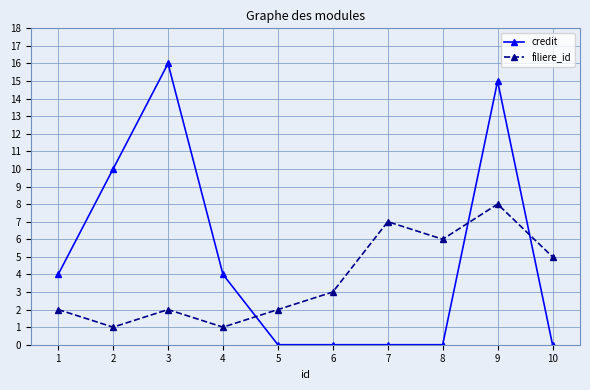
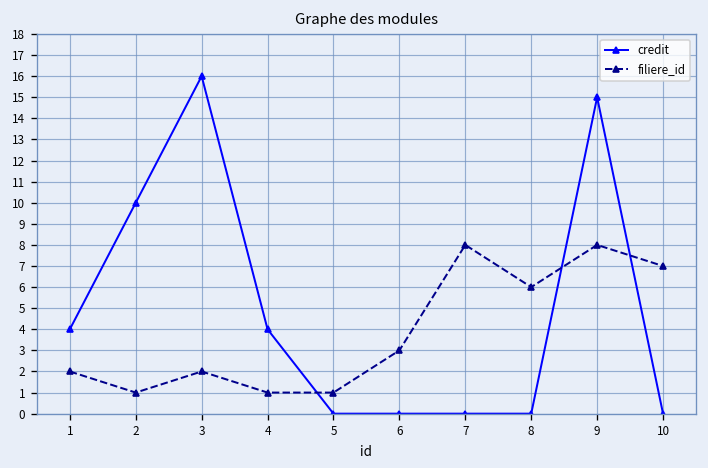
  {
    "credit": {
      "1": 4,
      "2": 10,
      "3": 16,
      "4": 4,
      "5": 0,
      "6": 0,
      "7": 0,
      "8": 0,
      "9": 15,
      "10": 0
    },
    "filiere_id": {
      "1": 2,
      "2": 1,
      "3": 2,
      "4": 1,
-     "5": 2,
+     "5": 1,
      "6": 3,
-     "7": 7,
+     "7": 8,
      "8": 6,
      "9": 8,
-     "10": 5
+     "10": 7
    }
  }
